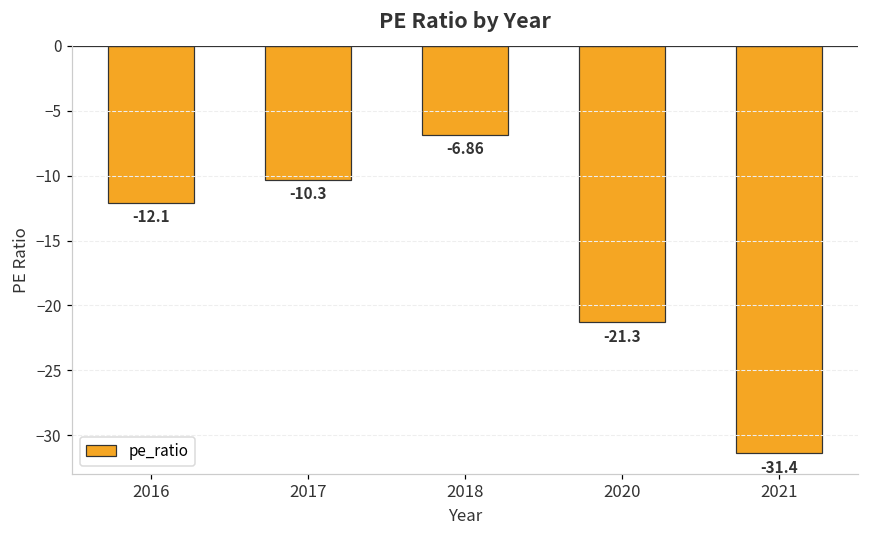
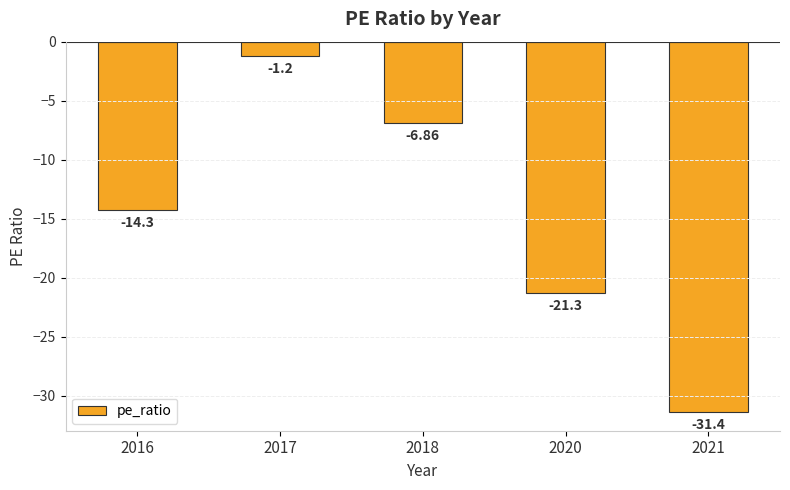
  {
-   "2016": -12.1,
-   "2017": -10.3,
+   "2016": -14.3,
+   "2017": -1.2,
    "2018": -6.86,
    "2020": -21.3,
    "2021": -31.4
  }
